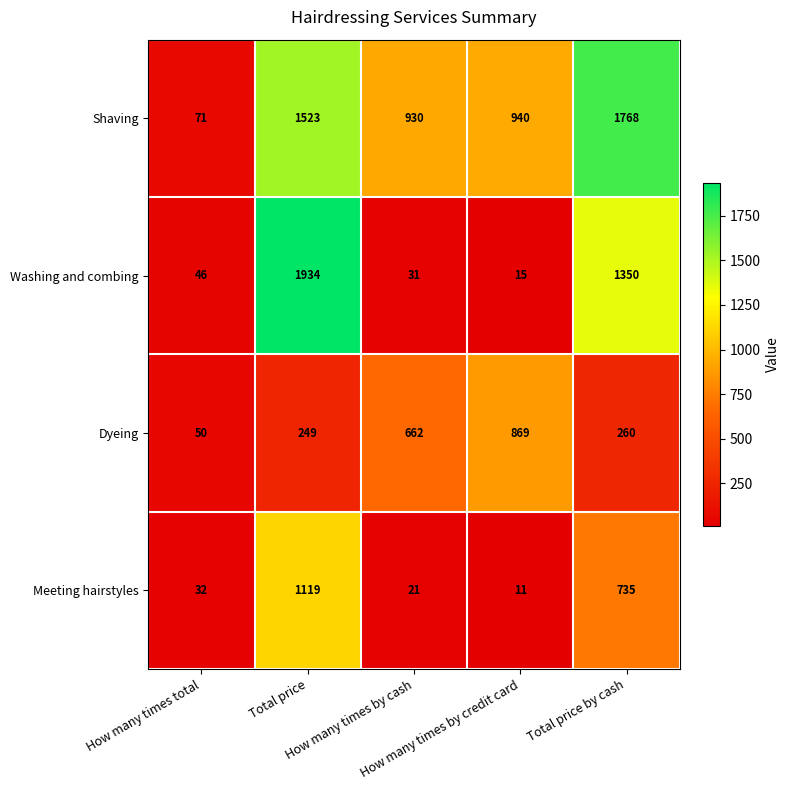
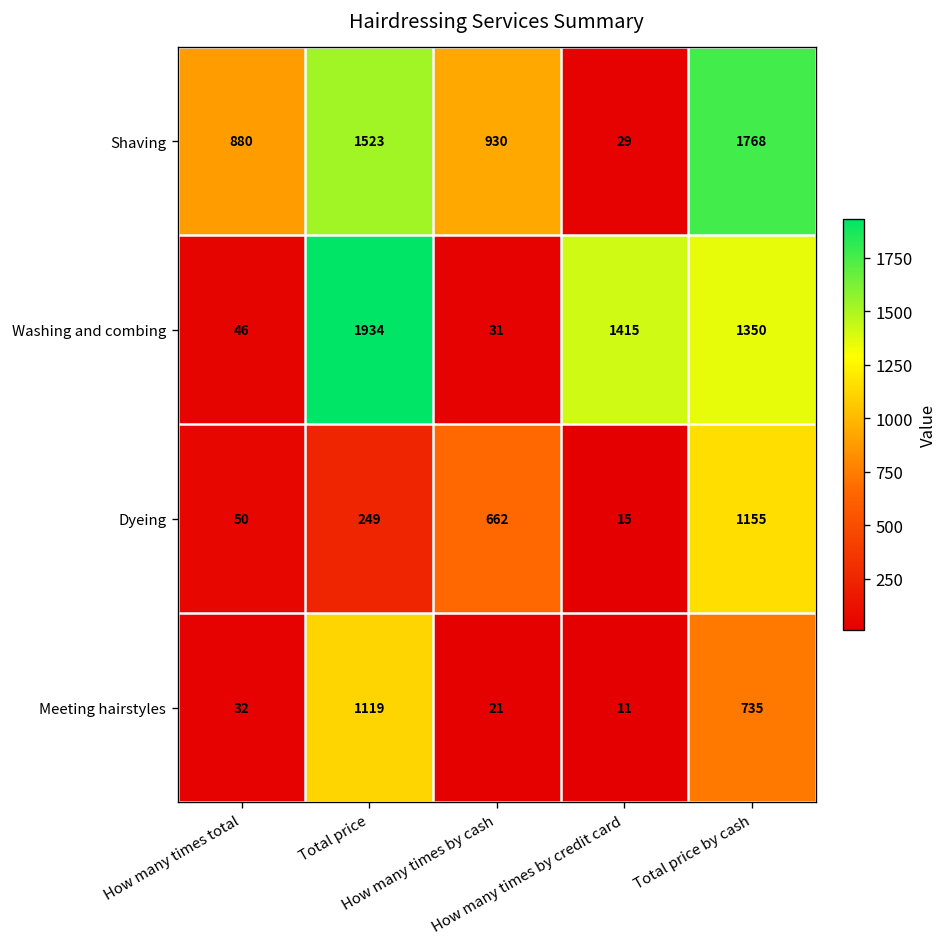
  {
    "Shaving": {
-     "How many times total": 71,
+     "How many times total": 880,
      "Total price": 1523,
      "How many times by cash": 930,
-     "How many times by credit card": 940,
+     "How many times by credit card": 29,
      "Total price by cash": 1768
    },
    "Washing and combing": {
      "How many times total": 46,
      "Total price": 1934,
      "How many times by cash": 31,
-     "How many times by credit card": 15,
+     "How many times by credit card": 1415,
      "Total price by cash": 1350
    },
    "Dyeing": {
      "How many times total": 50,
      "Total price": 249,
      "How many times by cash": 662,
-     "How many times by credit card": 869,
-     "Total price by cash": 260
+     "How many times by credit card": 15,
+     "Total price by cash": 1155
    },
    "Meeting hairstyles": {
      "How many times total": 32,
      "Total price": 1119,
      "How many times by cash": 21,
      "How many times by credit card": 11,
      "Total price by cash": 735
    }
  }
